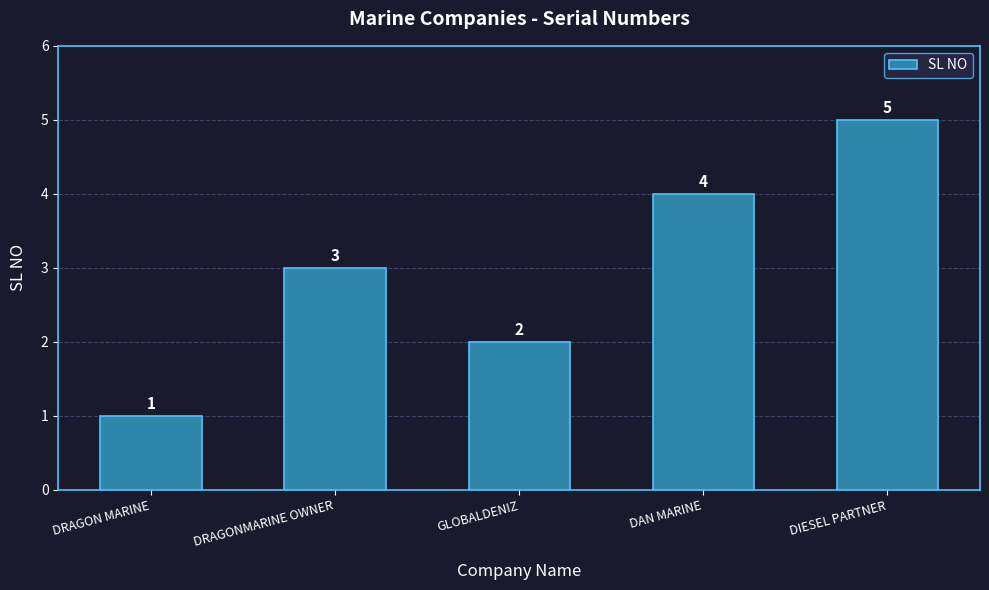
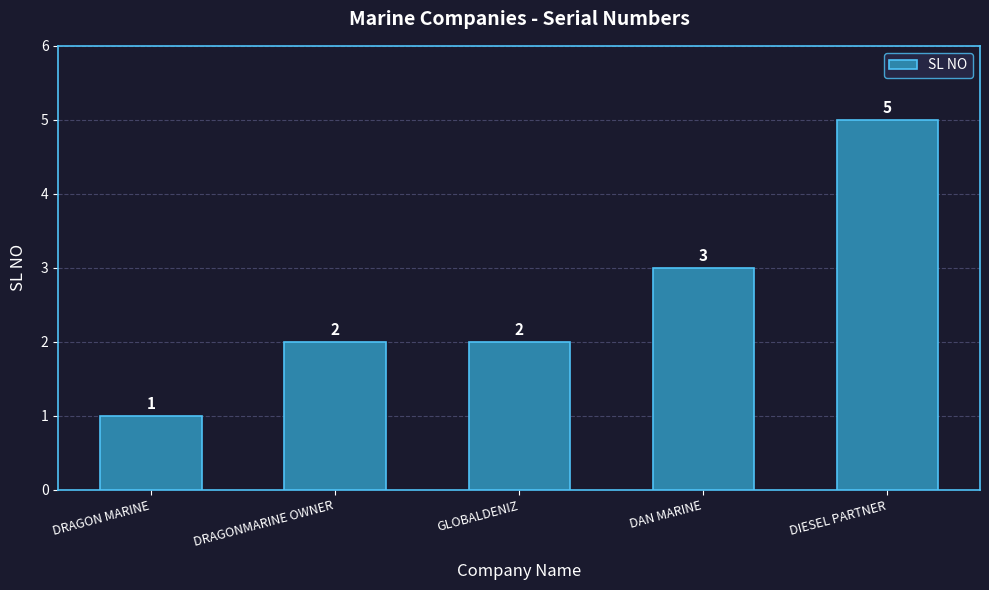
  {
    "DRAGON MARINE": 1,
-   "DRAGONMARINE OWNER": 3,
+   "DRAGONMARINE OWNER": 2,
    "GLOBALDENIZ": 2,
-   "DAN MARINE": 4,
+   "DAN MARINE": 3,
    "DIESEL PARTNER": 5
  }
